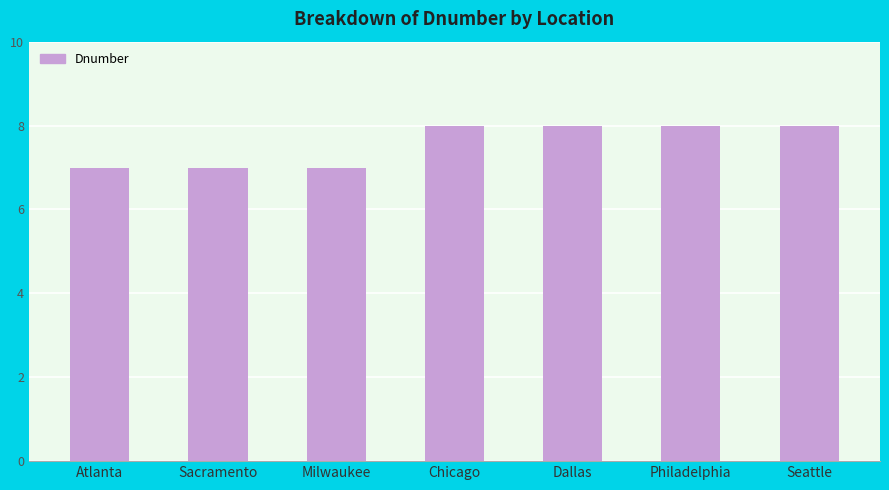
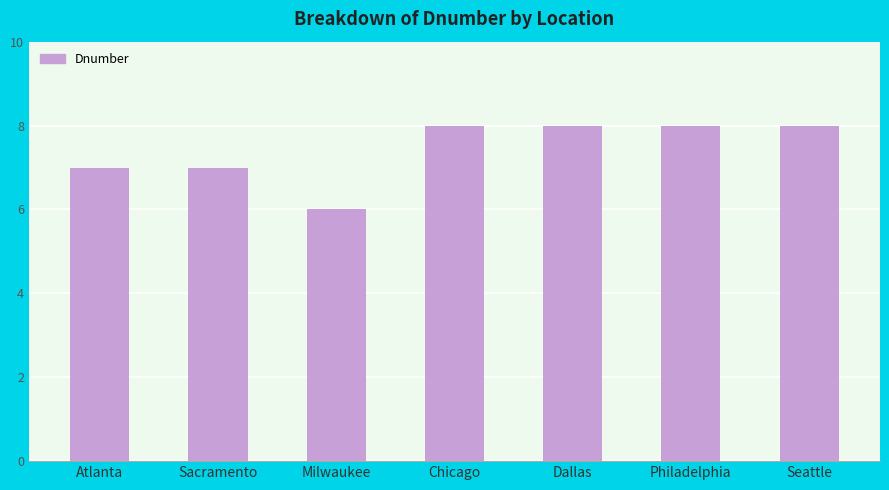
  {
    "Atlanta": 7,
    "Sacramento": 7,
-   "Milwaukee": 7,
+   "Milwaukee": 6,
    "Chicago": 8,
    "Dallas": 8,
    "Philadelphia": 8,
    "Seattle": 8
  }
